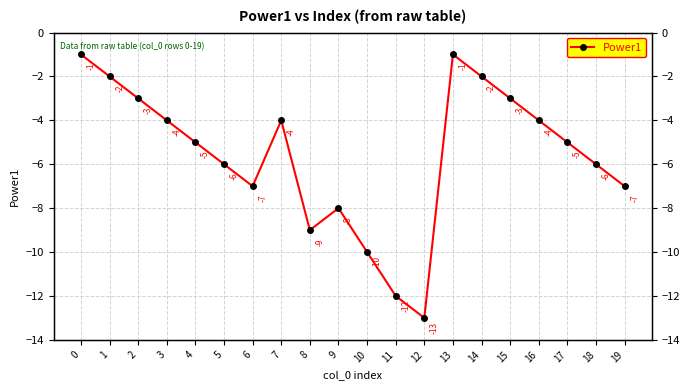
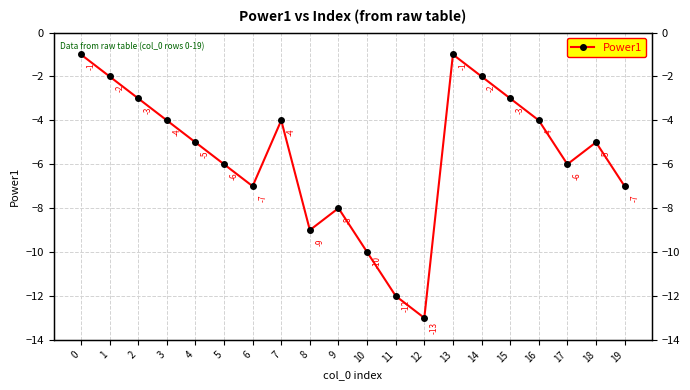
  {
    "0": -1,
    "1": -2,
    "2": -3,
    "3": -4,
    "4": -5,
    "5": -6,
    "6": -7,
    "7": -4,
    "8": -9,
    "9": -8,
    "10": -10,
    "11": -12,
    "12": -13,
    "13": -1,
    "14": -2,
    "15": -3,
    "16": -4,
-   "17": -5,
-   "18": -6,
+   "17": -6,
+   "18": -5,
    "19": -7
  }
